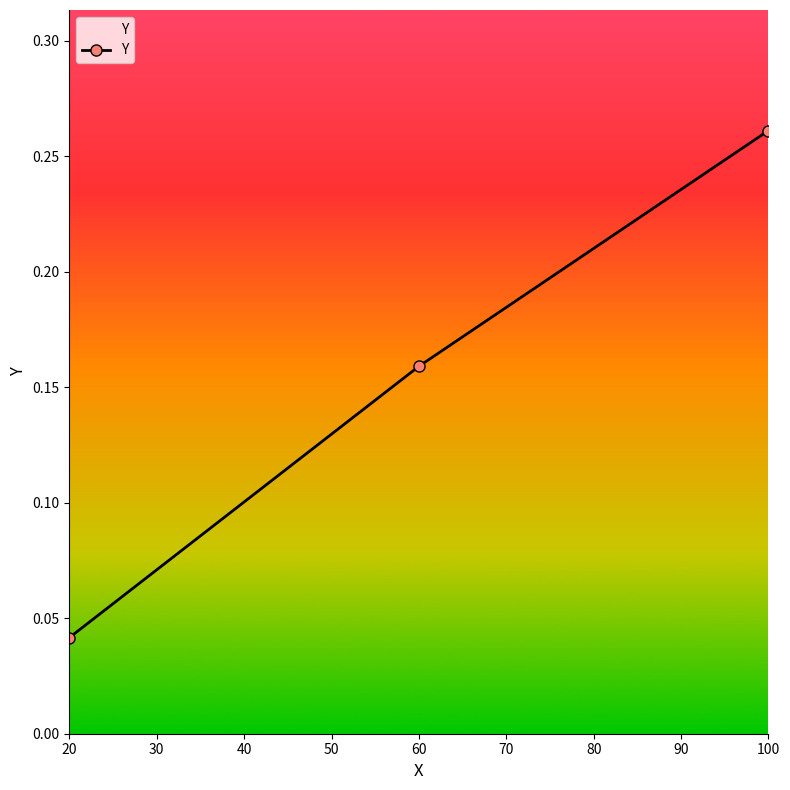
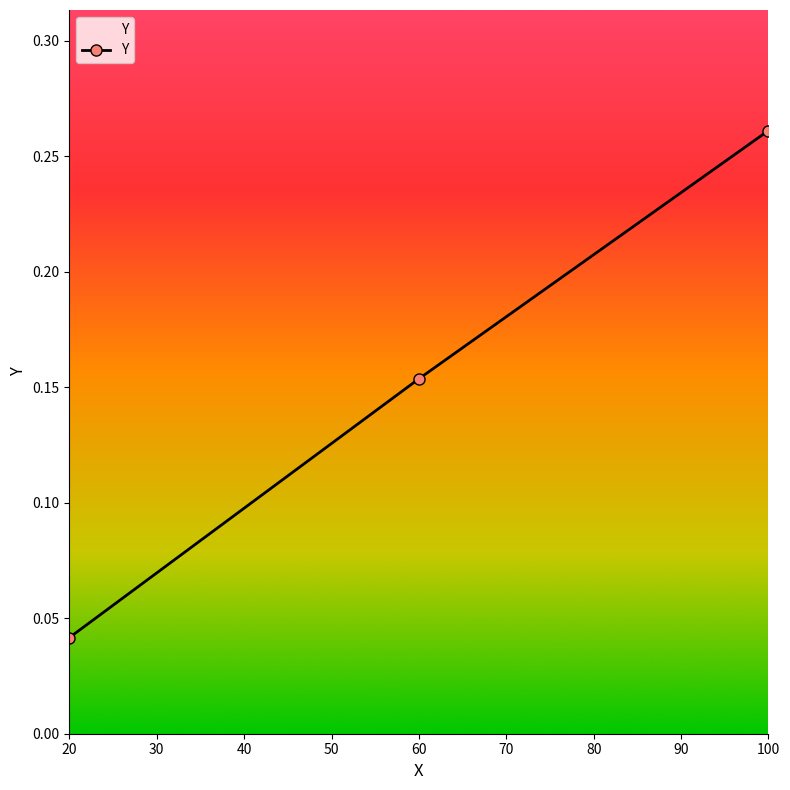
  {
    "20": 0.042,
-   "60": 0.159,
+   "60": 0.154,
    "100": 0.261
  }
